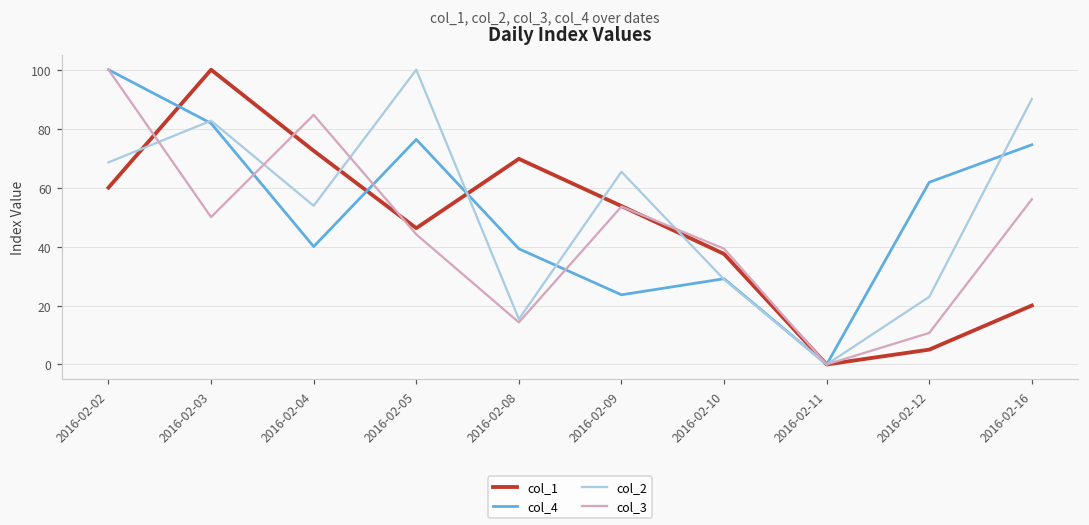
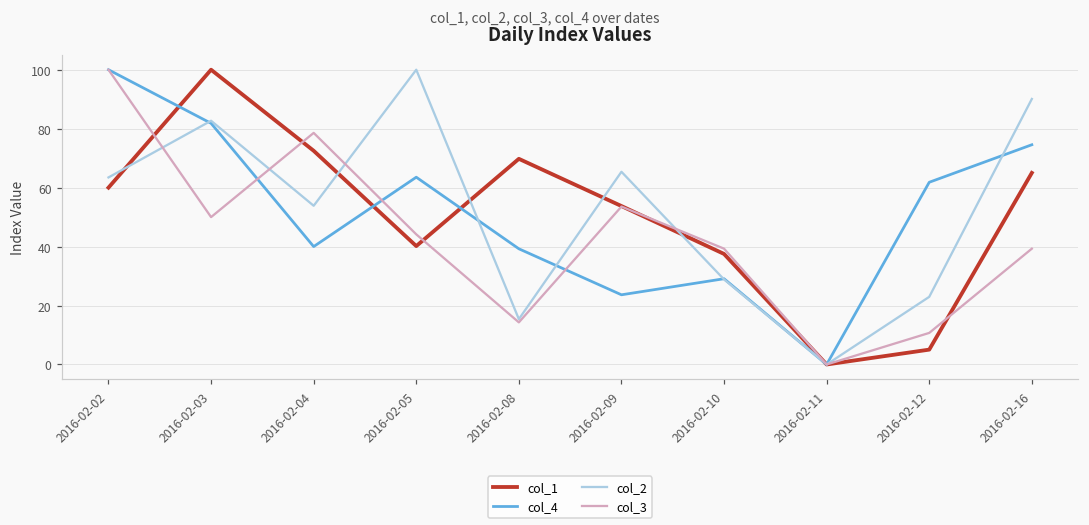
  {
    "col_1": {
      "2016-02-02": 60,
      "2016-02-03": 100,
      "2016-02-04": 73,
-     "2016-02-05": 46,
+     "2016-02-05": 40,
      "2016-02-08": 70,
      "2016-02-10": 38,
      "2016-02-12": 5,
-     "2016-02-16": 20
+     "2016-02-16": 65
    },
    "col_4": {
      "2016-02-04": 40,
-     "2016-02-05": 76,
+     "2016-02-05": 64,
      "2016-02-08": 39,
      "2016-02-09": 24,
      "2016-02-12": 62,
      "2016-02-16": 75
    },
    "col_2": {
-     "2016-02-02": 69,
+     "2016-02-02": 63,
      "2016-02-04": 54,
      "2016-02-05": 100,
      "2016-02-08": 15,
      "2016-02-09": 65,
      "2016-02-12": 23,
      "2016-02-16": 90
    },
    "col_3": {
      "2016-02-03": 50,
-     "2016-02-04": 85,
+     "2016-02-04": 79,
      "2016-02-05": 44,
      "2016-02-08": 14,
      "2016-02-10": 39,
      "2016-02-12": 11,
-     "2016-02-16": 56
+     "2016-02-16": 39
    }
  }
